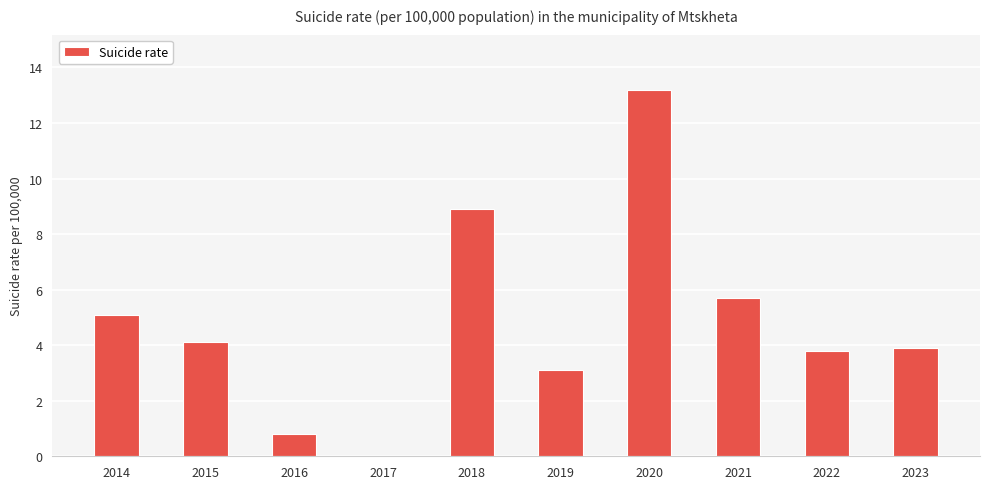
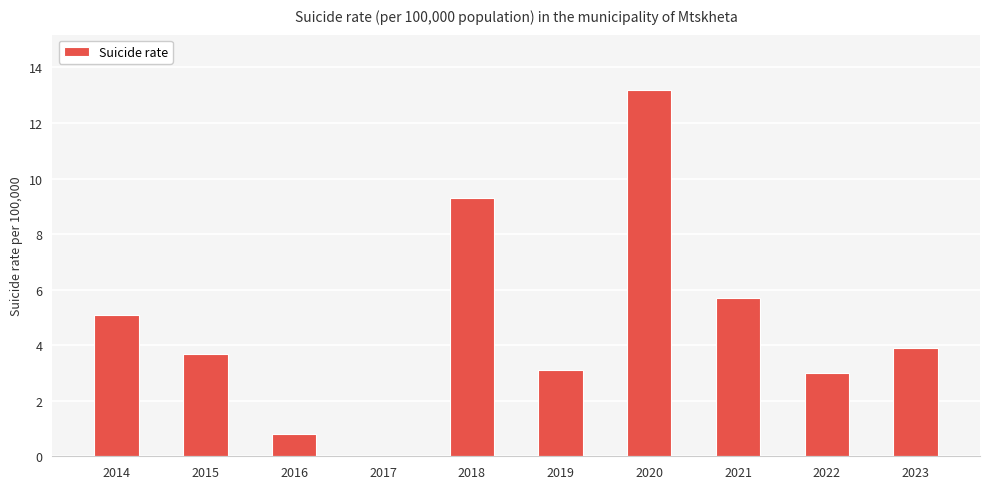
  {
    "2014": 5.1,
-   "2015": 4.1,
+   "2015": 3.7,
    "2016": 0.8,
    "2017": 0.0,
-   "2018": 8.9,
+   "2018": 9.3,
    "2019": 3.1,
    "2020": 13.2,
    "2021": 5.7,
-   "2022": 3.8,
+   "2022": 3.0,
    "2023": 3.9
  }
